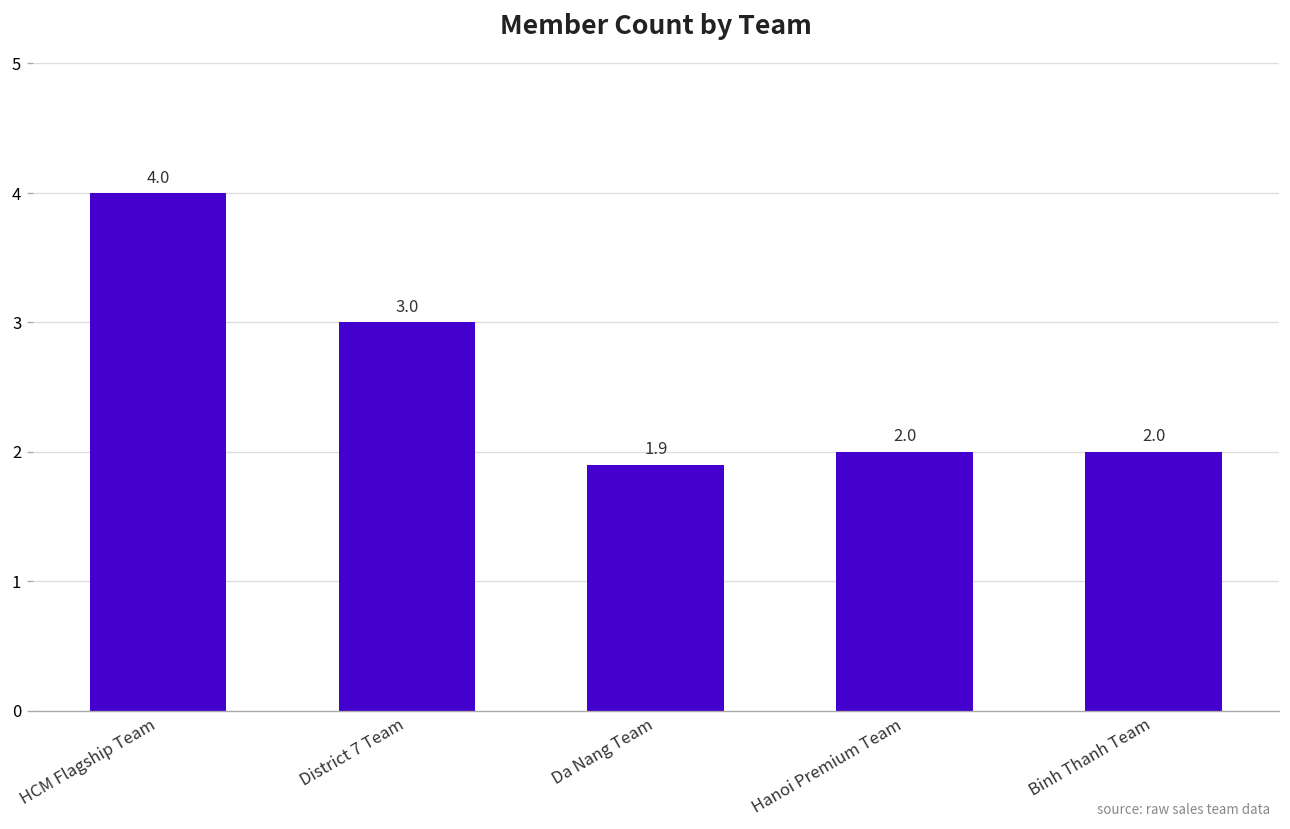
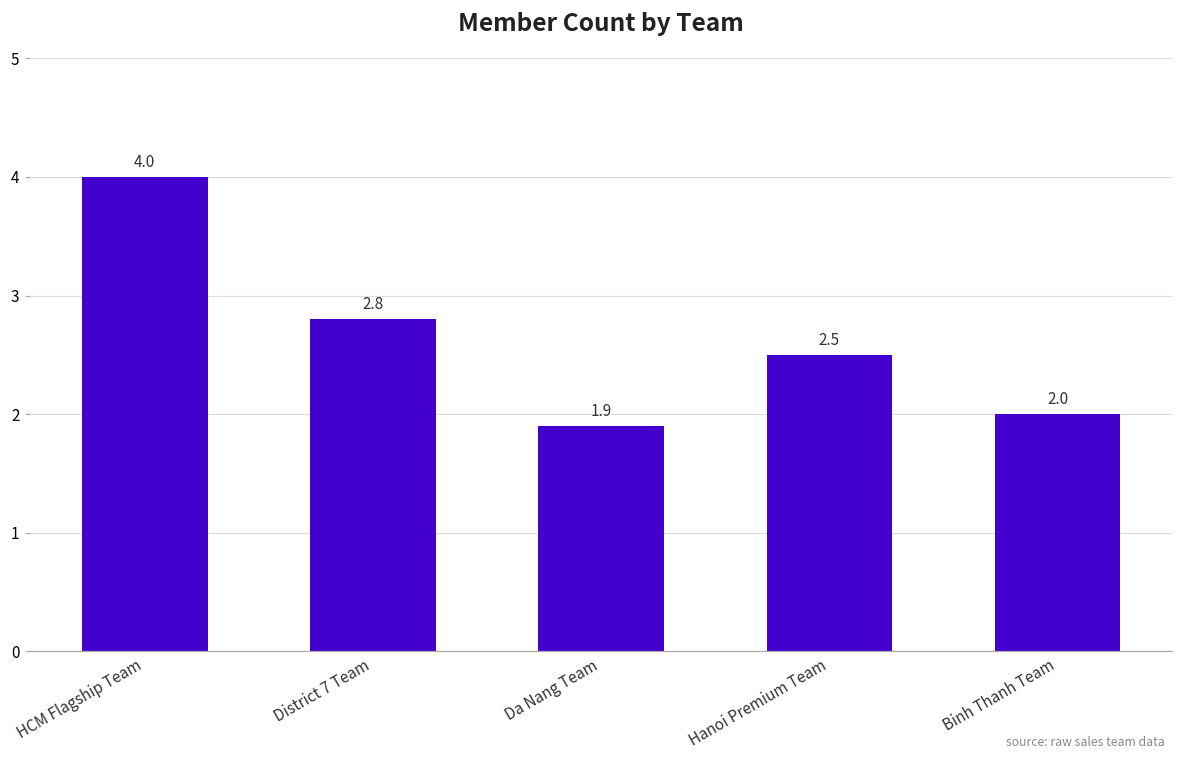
  {
    "HCM Flagship Team": 4.0,
-   "District 7 Team": 3.0,
+   "District 7 Team": 2.8,
    "Da Nang Team": 1.9,
-   "Hanoi Premium Team": 2.0,
+   "Hanoi Premium Team": 2.5,
    "Binh Thanh Team": 2.0
  }
